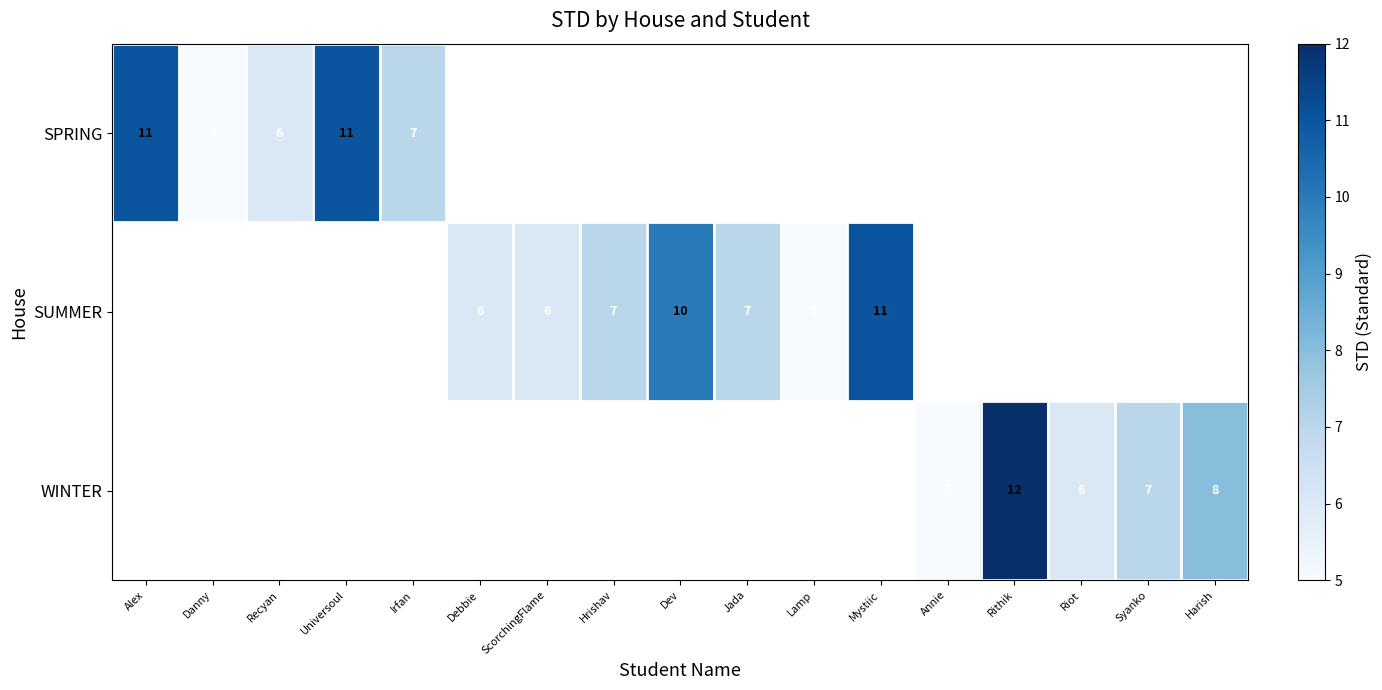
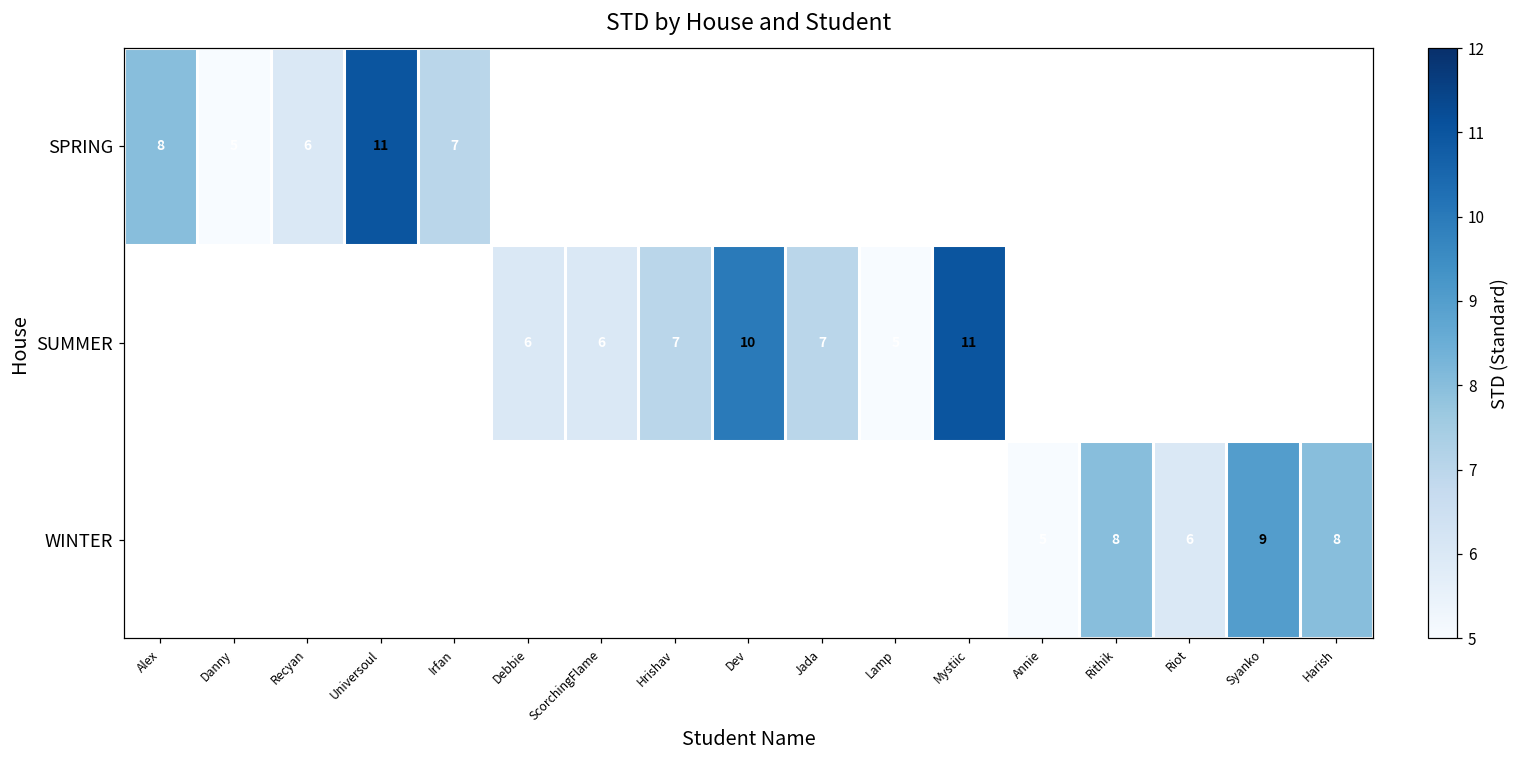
  {
    "SPRING": {
-     "Alex": 11,
+     "Alex": 8,
      "Universoul": 11,
      "Irfan": 7
    },
    "SUMMER": {
      "Hrishav": 7,
      "Dev": 10,
      "Jada": 7,
      "Mystiic": 11
    },
    "WINTER": {
-     "Rithik": 12,
-     "Syanko": 7,
+     "Rithik": 8,
+     "Syanko": 9,
      "Harish": 8
    }
  }
